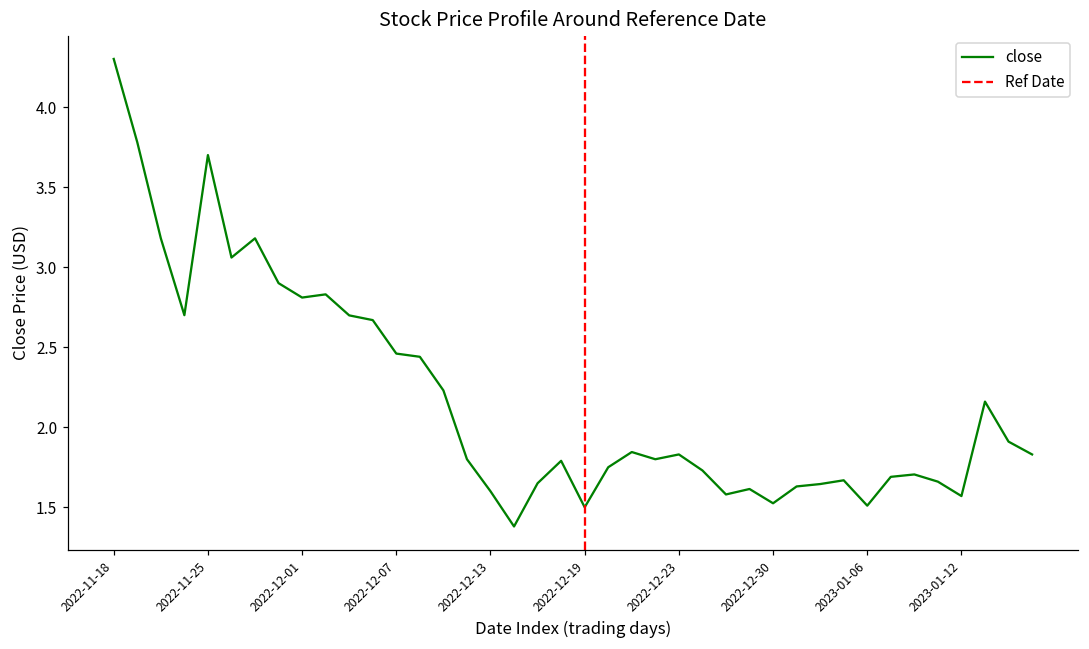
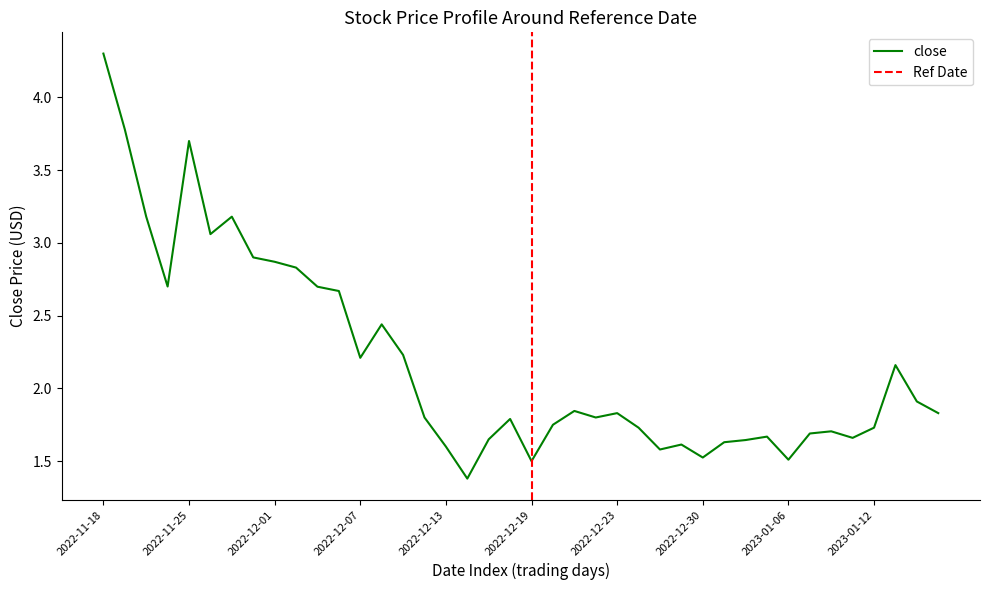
  {
    "2022-11-18": 4.30,
    "2022-11-25": 3.70,
-   "2022-12-01": 2.81,
-   "2022-12-07": 2.46,
+   "2022-12-01": 2.87,
+   "2022-12-07": 2.21,
    "2022-12-13": 1.60,
    "2022-12-19": 1.50,
    "2022-12-23": 1.83,
    "2022-12-30": 1.52,
    "2023-01-06": 1.51,
-   "2023-01-12": 1.57
+   "2023-01-12": 1.73
  }
